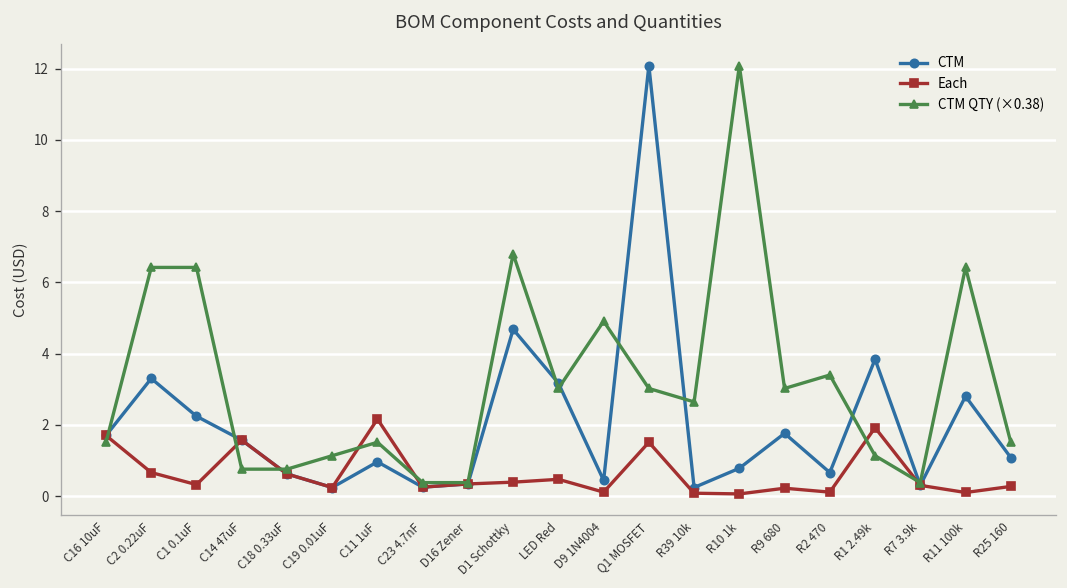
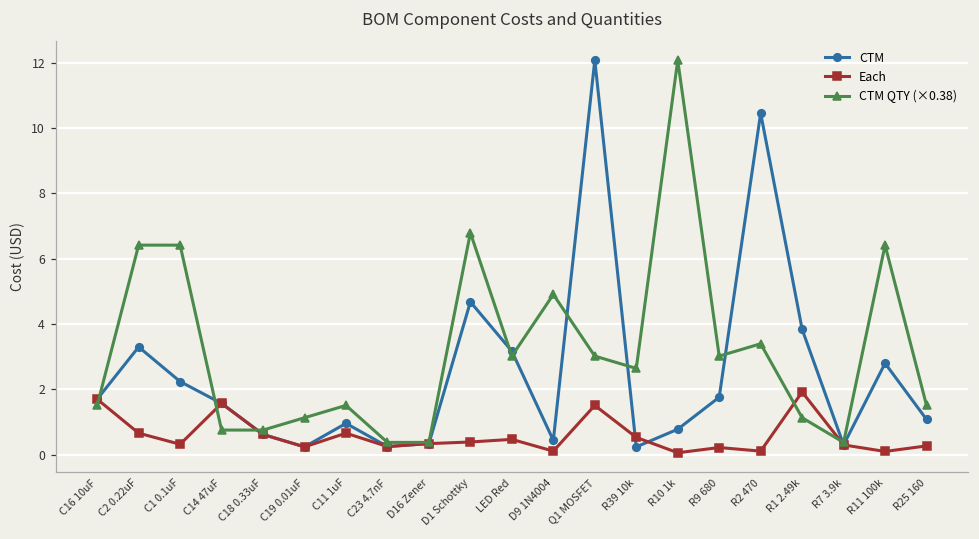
  {
    "CTM": {
      "C2 0.22uF": 3.3,
      "C1 0.1uF": 2.2,
      "C11 1uF": 1.0,
      "D1 Schottky": 4.7,
      "LED Red": 3.2,
      "D9 1N4004": 0.4,
      "Q1 MOSFET": 12.1,
      "R39 10k": 0.2,
      "R10 1k": 0.8,
      "R9 680": 1.8,
-     "R2 470": 0.7,
+     "R2 470": 10.5,
      "R1 2.49k": 3.8,
      "R11 100k": 2.8,
      "R25 160": 1.1
    },
    "Each": {
      "C2 0.22uF": 0.7,
      "C1 0.1uF": 0.3,
-     "C11 1uF": 2.2,
+     "C11 1uF": 0.7,
      "D1 Schottky": 0.4,
      "LED Red": 0.5,
      "D9 1N4004": 0.1,
      "Q1 MOSFET": 1.5,
-     "R39 10k": 0.1,
+     "R39 10k": 0.5,
      "R10 1k": 0.1,
      "R9 680": 0.2,
      "R2 470": 0.1,
      "R1 2.49k": 1.9,
      "R11 100k": 0.1,
      "R25 160": 0.3
    },
    "CTM QTY (×0.38)": {
      "C16 10uF": 1.5,
      "C2 0.22uF": 6.4,
      "C1 0.1uF": 6.4,
      "C14 47uF": 0.8,
      "C18 0.33uF": 0.8,
      "C19 0.01uF": 1.1,
      "C11 1uF": 1.5,
      "C23 4.7nF": 0.4,
      "D1 Schottky": 6.8,
      "LED Red": 3.0,
      "D9 1N4004": 4.9,
      "Q1 MOSFET": 3.0,
      "R39 10k": 2.6,
      "R10 1k": 12.1,
      "R9 680": 3.0,
      "R2 470": 3.4,
      "R1 2.49k": 1.1,
      "R11 100k": 6.4,
      "R25 160": 1.5
    }
  }
